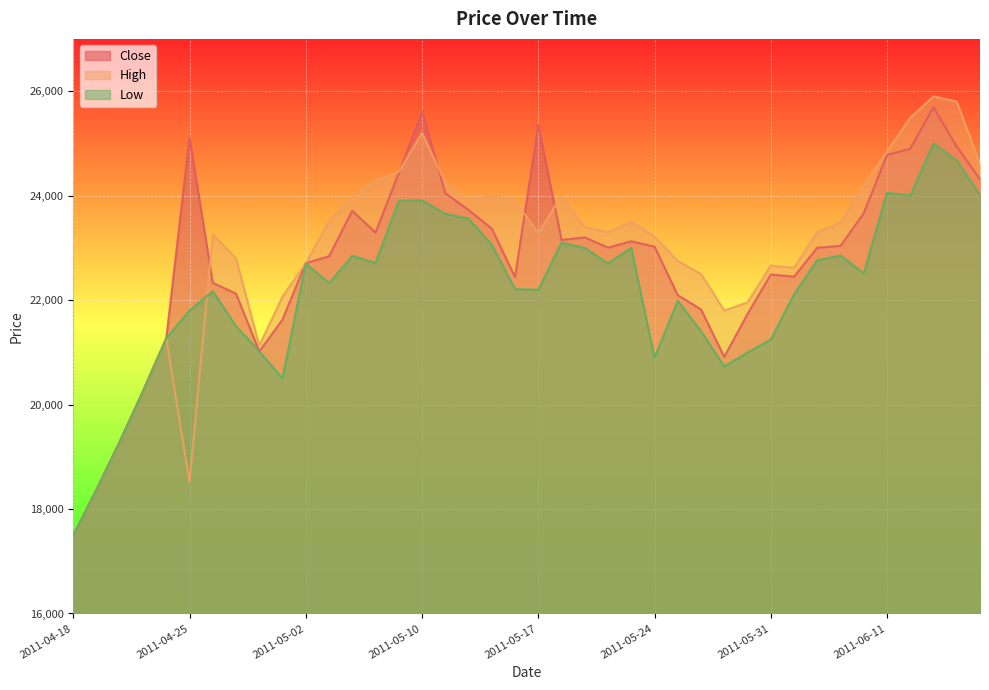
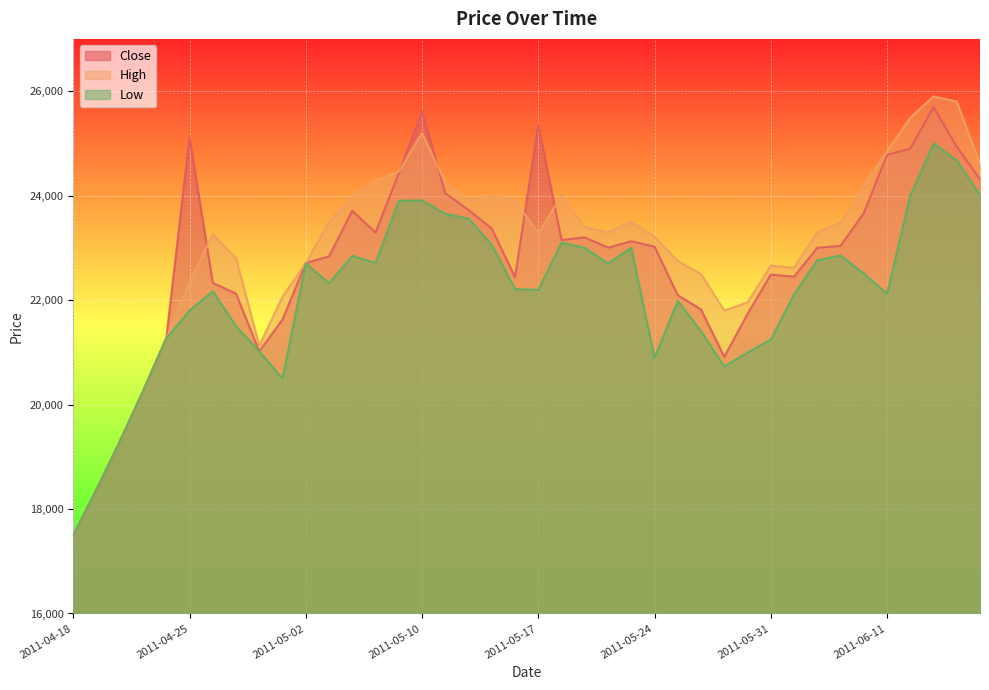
  {
    "Close": {
      "2011-04-25": "25,100",
      "2011-05-10": "25,600",
      "2011-05-17": "25,400",
      "2011-05-24": "23,000",
      "2011-05-31": "22,500",
      "2011-06-11": "24,800"
    },
    "High": {
-     "2011-04-25": "18,500",
+     "2011-04-25": "22,300",
      "2011-05-10": "25,200",
      "2011-05-17": "23,300",
      "2011-05-24": "23,200",
      "2011-05-31": "22,700",
      "2011-06-11": "24,800"
    },
    "Low": {
      "2011-04-25": "21,800",
      "2011-05-10": "23,900",
      "2011-05-17": "22,200",
      "2011-05-24": "20,900",
      "2011-05-31": "21,200",
-     "2011-06-11": "24,100"
+     "2011-06-11": "22,100"
    }
  }
